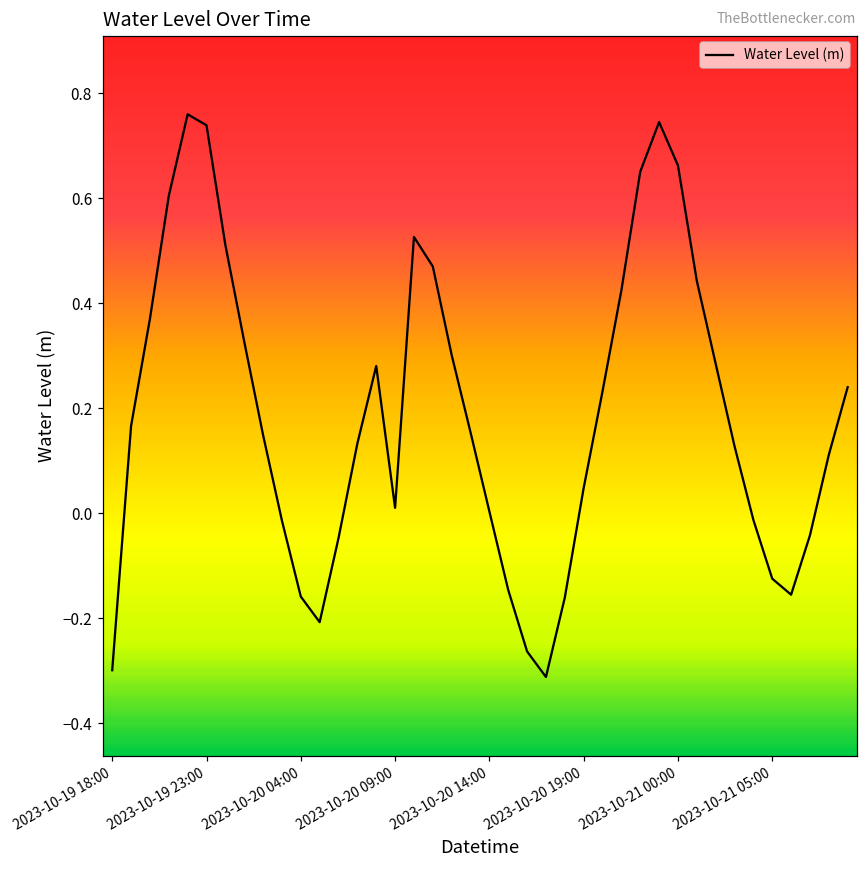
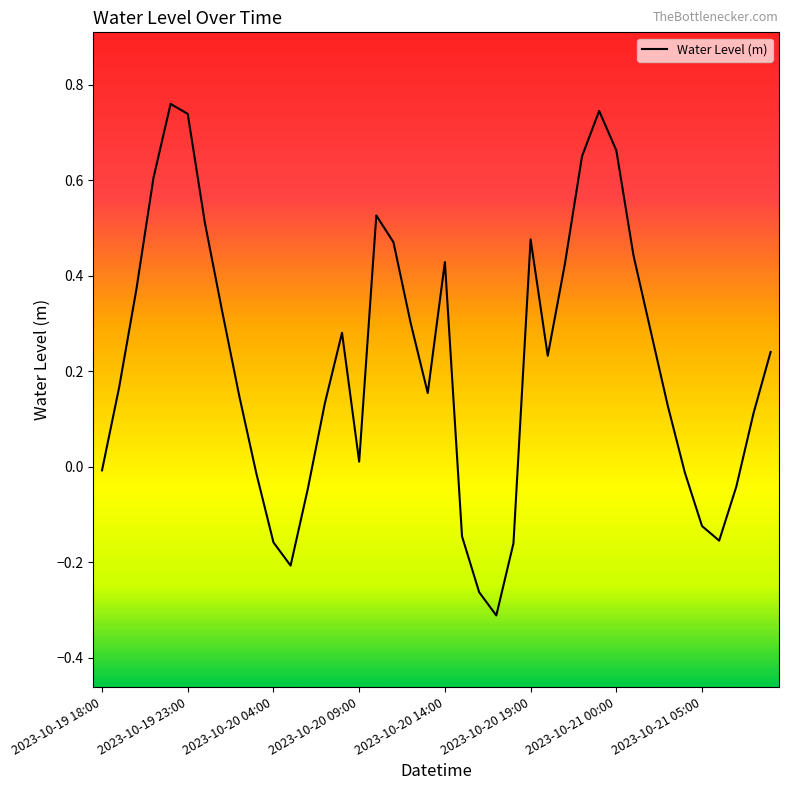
  {
-   "2023-10-19 18:00": -0.30,
+   "2023-10-19 18:00": -0.01,
    "2023-10-19 23:00": 0.74,
    "2023-10-20 04:00": -0.16,
    "2023-10-20 09:00": 0.01,
-   "2023-10-20 14:00": 0.00,
-   "2023-10-20 19:00": 0.05,
+   "2023-10-20 14:00": 0.43,
+   "2023-10-20 19:00": 0.48,
    "2023-10-21 00:00": 0.66,
    "2023-10-21 05:00": -0.12
  }
